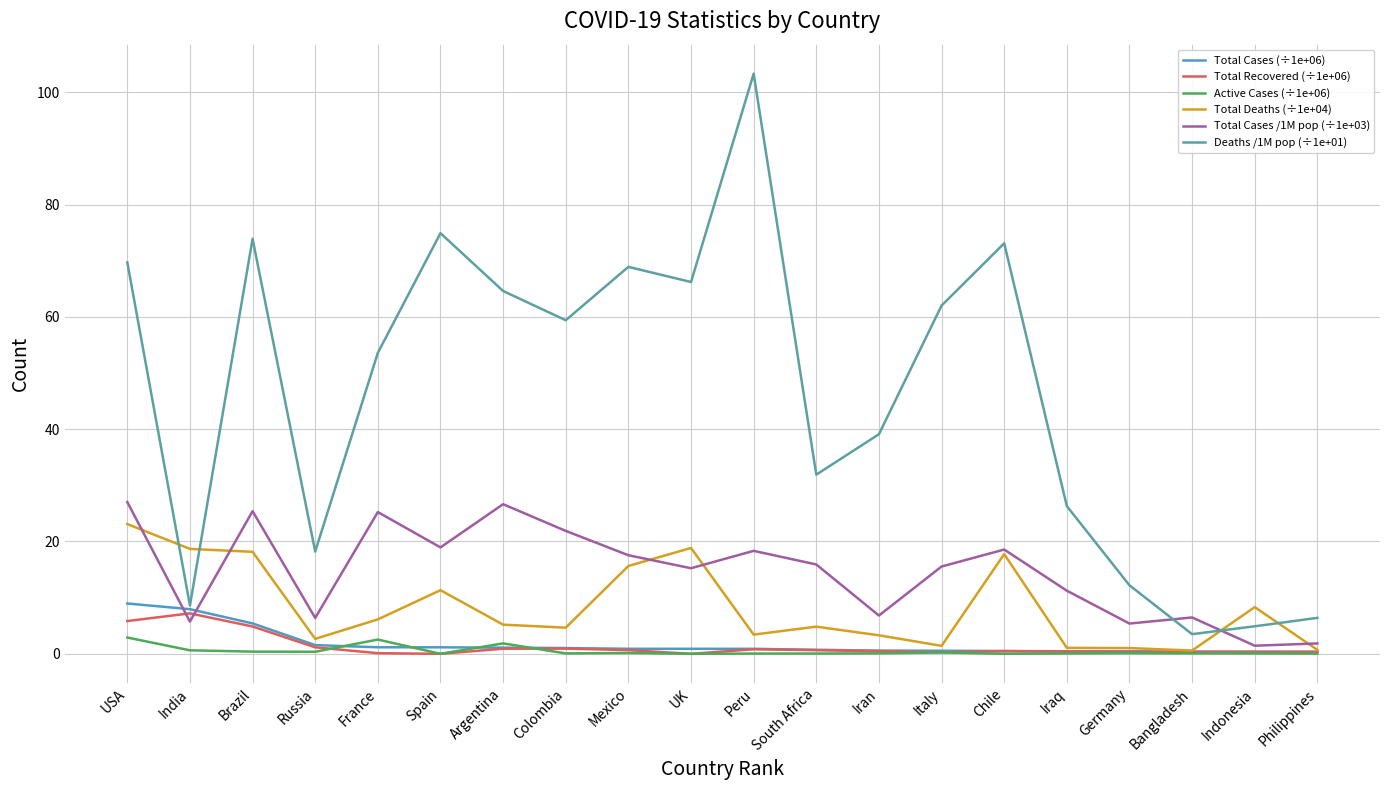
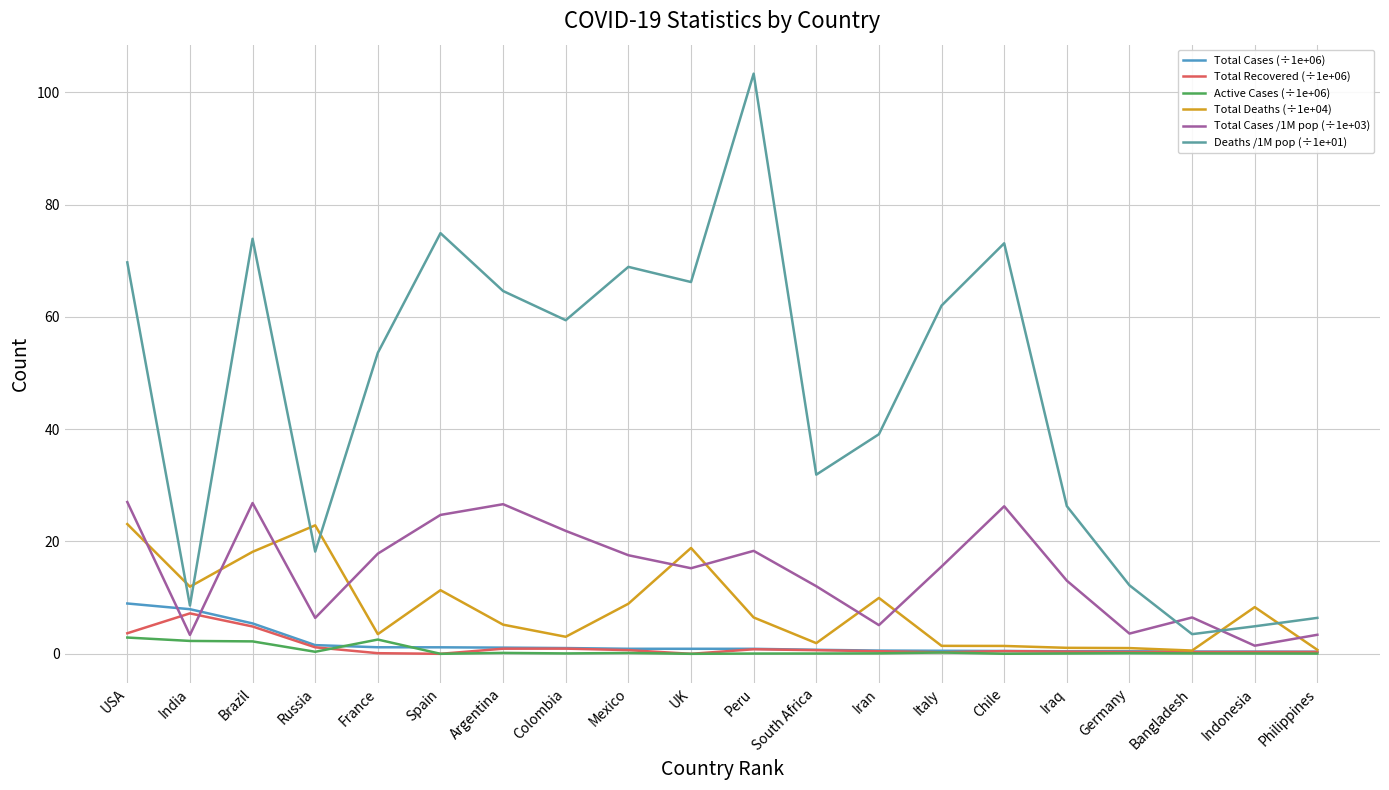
  {
    "Total Recovered (÷1e+06)": {
-     "USA": 6,
+     "USA": 4,
      "India": 7,
      "Brazil": 5,
      "France": 0
    },
    "Active Cases (÷1e+06)": {
      "USA": 3,
-     "India": 1,
-     "Brazil": 0,
+     "India": 2,
+     "Brazil": 2,
      "Russia": 0,
      "France": 3,
-     "Argentina": 2,
+     "Argentina": 0,
      "Colombia": 0,
      "Mexico": 0,
      "Peru": 0,
      "South Africa": 0,
      "Chile": 0
    },
    "Total Deaths (÷1e+04)": {
      "USA": 23,
-     "India": 19,
+     "India": 12,
      "Brazil": 18,
-     "Russia": 3,
-     "France": 6,
+     "Russia": 23,
+     "France": 4,
      "Spain": 11,
      "Argentina": 5,
-     "Colombia": 5,
-     "Mexico": 16,
+     "Colombia": 3,
+     "Mexico": 9,
      "UK": 19,
-     "Peru": 3,
-     "South Africa": 5,
-     "Iran": 3,
+     "Peru": 6,
+     "South Africa": 2,
+     "Iran": 10,
      "Italy": 1,
-     "Chile": 18,
+     "Chile": 1,
      "Iraq": 1,
      "Germany": 1,
      "Indonesia": 8
    },
    "Total Cases /1M pop (÷1e+03)": {
      "USA": 27,
-     "India": 6,
-     "Brazil": 25,
+     "India": 3,
+     "Brazil": 27,
      "Russia": 6,
-     "France": 25,
-     "Spain": 19,
+     "France": 18,
+     "Spain": 25,
      "Argentina": 27,
      "Colombia": 22,
      "Mexico": 18,
      "UK": 15,
      "Peru": 18,
-     "South Africa": 16,
-     "Iran": 7,
+     "South Africa": 12,
+     "Iran": 5,
      "Italy": 16,
-     "Chile": 19,
-     "Iraq": 11,
-     "Germany": 5,
+     "Chile": 26,
+     "Iraq": 13,
+     "Germany": 4,
      "Bangladesh": 6,
      "Indonesia": 1,
-     "Philippines": 2
+     "Philippines": 3
    }
  }
